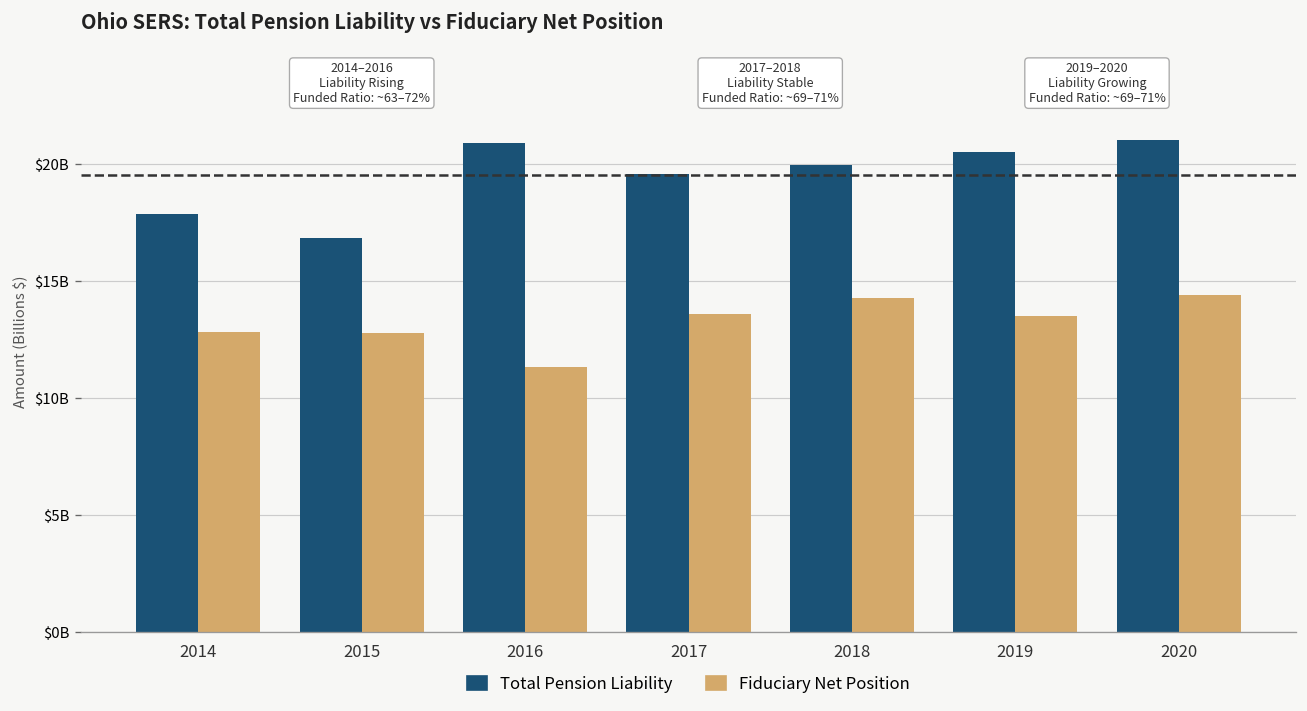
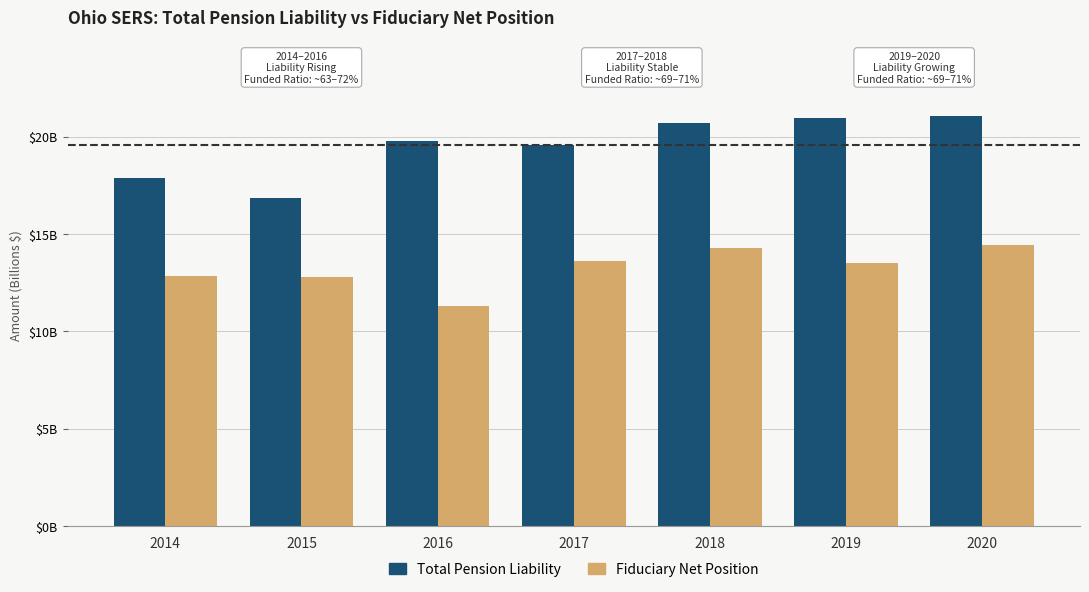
  {
    "Total Pension Liability": {
      "2014": "$17900000000",
      "2015": "$16900000000",
-     "2016": "$20900000000",
+     "2016": "$19800000000",
      "2017": "$19600000000",
-     "2018": "$20000000000",
-     "2019": "$20500000000",
+     "2018": "$20700000000",
+     "2019": "$21000000000",
      "2020": "$21000000000"
    },
    "Fiduciary Net Position": {
      "2014": "$12800000000",
      "2015": "$12800000000",
      "2016": "$11300000000",
      "2017": "$13600000000",
      "2018": "$14300000000",
      "2019": "$13500000000",
      "2020": "$14400000000"
    }
  }
